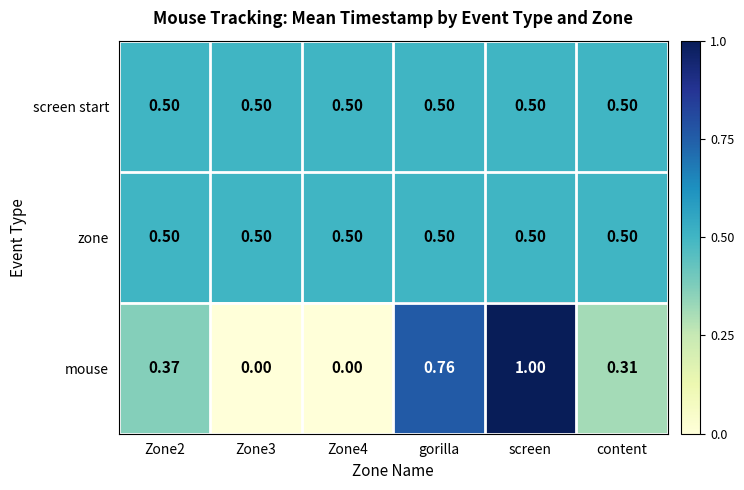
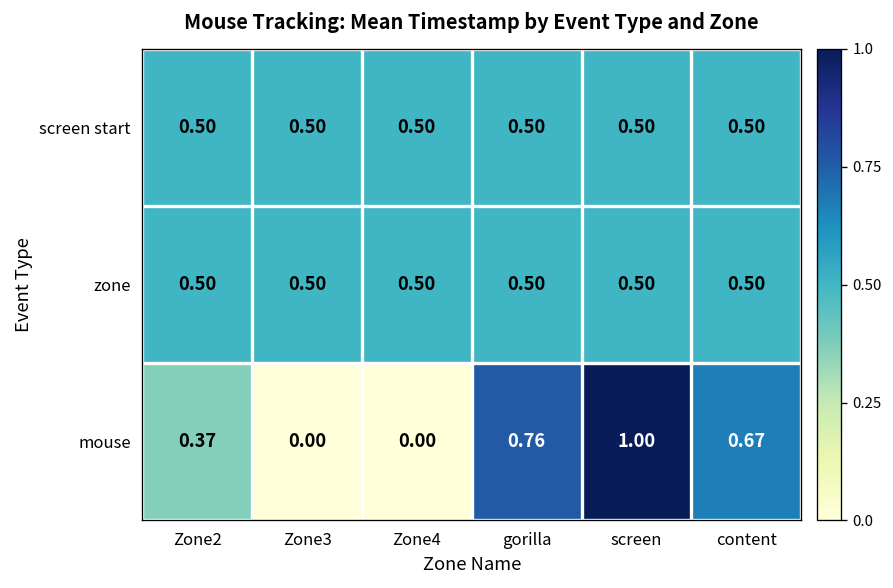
  {
    "screen start": {
      "Zone2": 0.50,
      "Zone3": 0.50,
      "Zone4": 0.50,
      "gorilla": 0.50,
      "screen": 0.50,
      "content": 0.50
    },
    "zone": {
      "Zone2": 0.50,
      "Zone3": 0.50,
      "Zone4": 0.50,
      "gorilla": 0.50,
      "screen": 0.50,
      "content": 0.50
    },
    "mouse": {
      "Zone2": 0.37,
      "Zone3": 0.00,
      "Zone4": 0.00,
      "gorilla": 0.76,
      "screen": 1.00,
-     "content": 0.31
+     "content": 0.67
    }
  }
